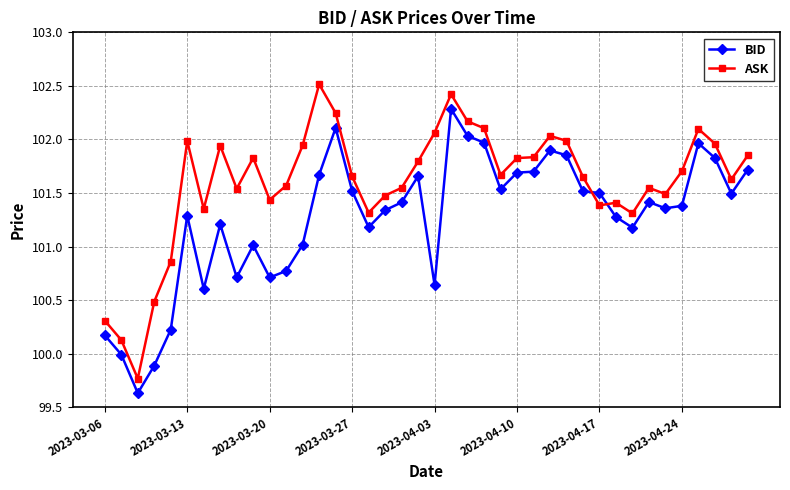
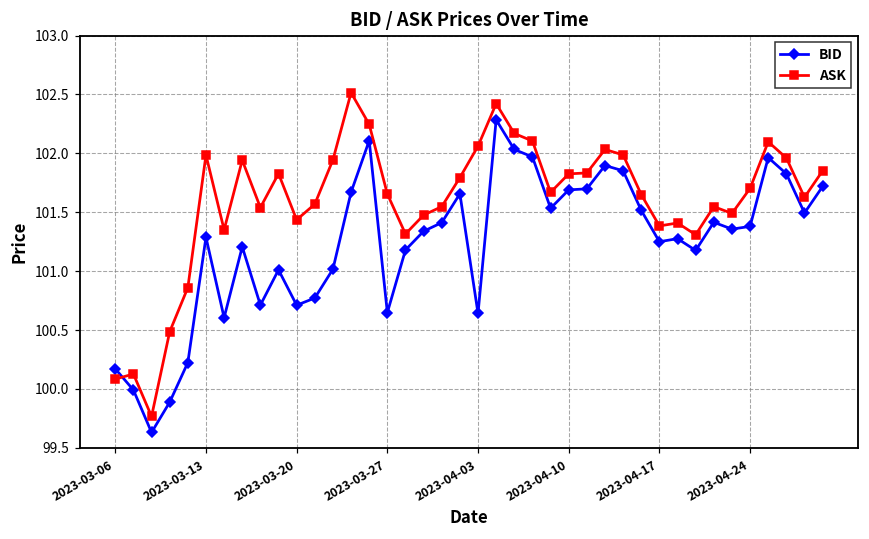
  {
    "BID": {
      "2023-03-06": 100.17,
      "2023-03-13": 101.29,
      "2023-03-20": 100.71,
-     "2023-03-27": 101.52,
+     "2023-03-27": 100.65,
      "2023-04-03": 100.64,
      "2023-04-10": 101.69,
-     "2023-04-17": 101.50,
+     "2023-04-17": 101.25,
      "2023-04-24": 101.38
    },
    "ASK": {
-     "2023-03-06": 100.31,
+     "2023-03-06": 100.08,
      "2023-03-13": 101.99,
      "2023-03-20": 101.44,
      "2023-03-27": 101.66,
      "2023-04-03": 102.06,
      "2023-04-10": 101.83,
      "2023-04-17": 101.38,
      "2023-04-24": 101.70
    }
  }
